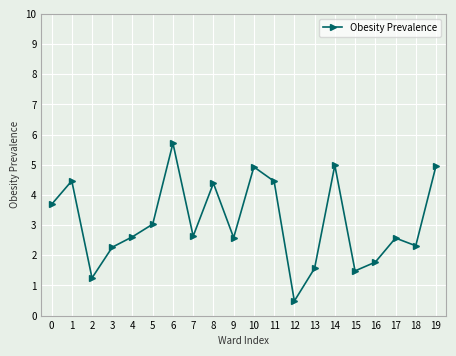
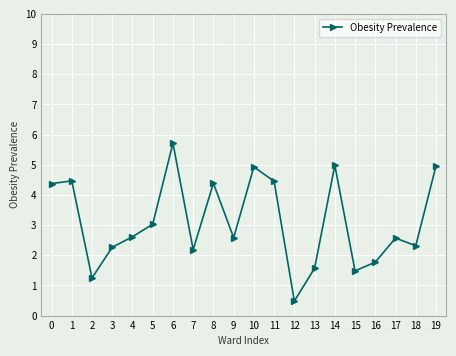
  {
-   "0": 3.7,
+   "0": 4.4,
    "1": 4.5,
    "2": 1.2,
    "3": 2.3,
    "4": 2.6,
    "5": 3.0,
    "6": 5.7,
-   "7": 2.6,
+   "7": 2.2,
    "8": 4.4,
    "9": 2.6,
    "10": 4.9,
    "11": 4.5,
    "12": 0.5,
    "13": 1.6,
    "14": 5.0,
    "15": 1.5,
    "16": 1.8,
    "17": 2.6,
    "18": 2.3,
    "19": 5.0
  }
